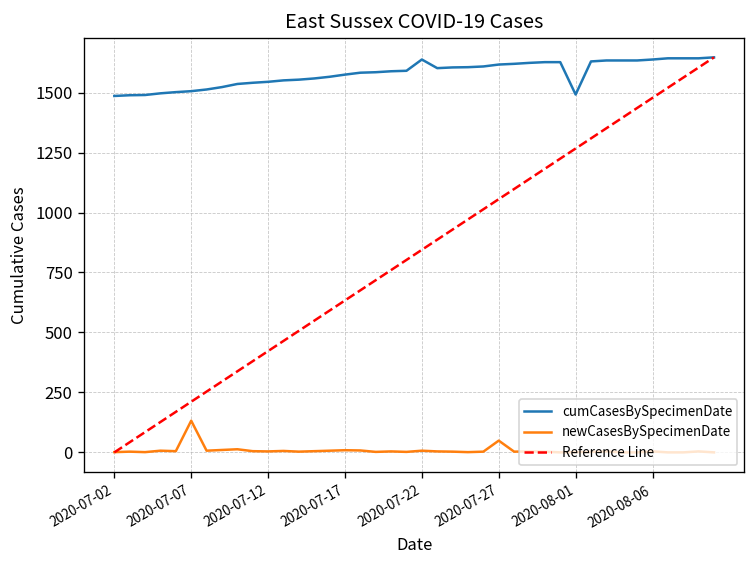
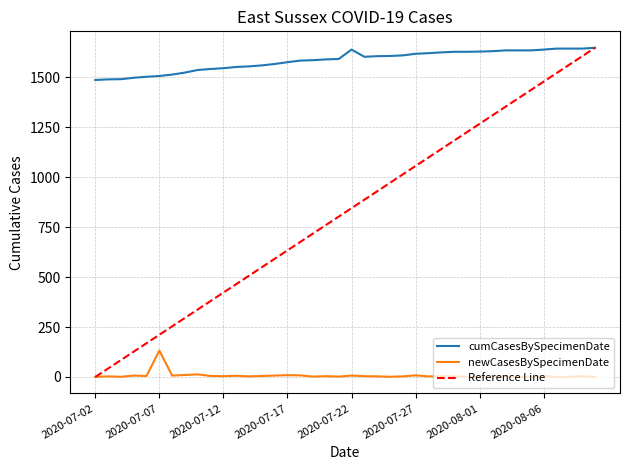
  {
    "cumCasesBySpecimenDate": {
      "2020-07-02": 1490,
      "2020-07-07": 1510,
      "2020-07-12": 1550,
      "2020-07-17": 1580,
      "2020-07-22": 1640,
      "2020-07-27": 1620,
-     "2020-08-01": 1490,
+     "2020-08-01": 1630,
      "2020-08-06": 1640
    },
    "newCasesBySpecimenDate": {
      "2020-07-07": 130,
      "2020-07-12": 0,
      "2020-07-17": 10,
      "2020-07-22": 10,
-     "2020-07-27": 50
+     "2020-07-27": 10
    },
    "Reference Line": {
      "2020-07-07": 210,
      "2020-07-12": 420,
      "2020-07-17": 630,
      "2020-07-22": 840,
      "2020-07-27": 1060,
      "2020-08-01": 1270,
      "2020-08-06": 1480
    }
  }
